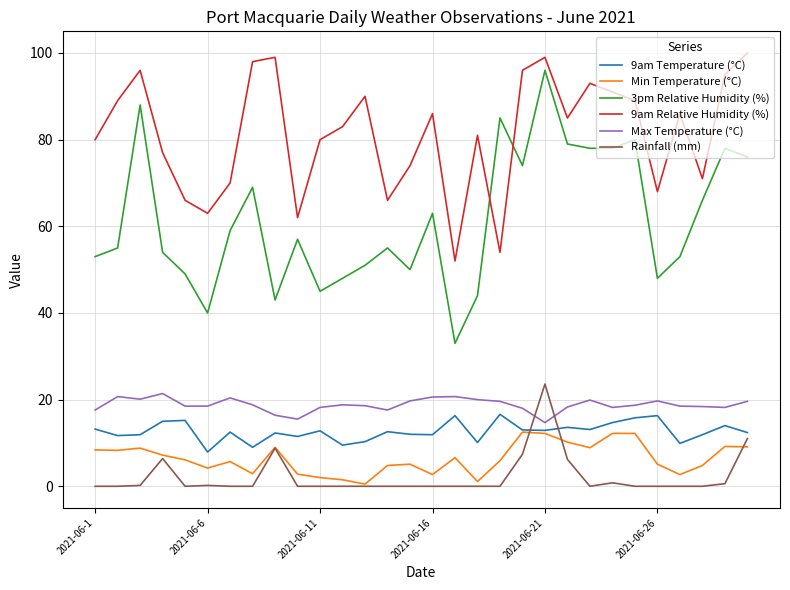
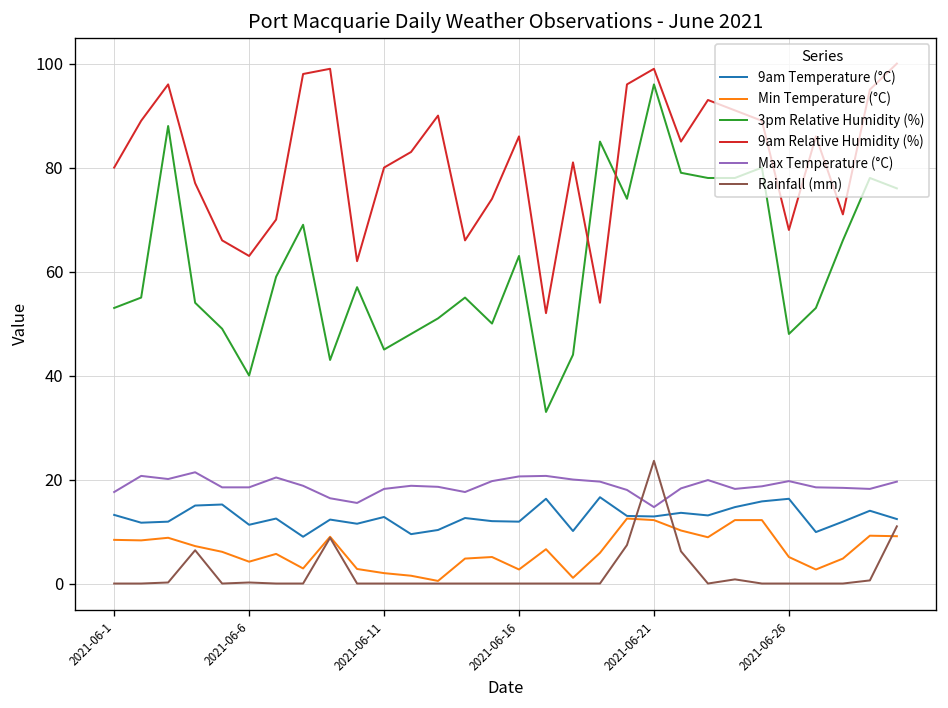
  {
    "9am Temperature (°C)": {
      "2021-06-1": 13,
-     "2021-06-6": 8,
+     "2021-06-6": 11,
      "2021-06-11": 13,
      "2021-06-16": 12,
      "2021-06-21": 13,
      "2021-06-26": 16
    },
    "Min Temperature (°C)": {
      "2021-06-1": 8,
      "2021-06-6": 4,
      "2021-06-11": 2,
      "2021-06-16": 3,
      "2021-06-21": 12,
      "2021-06-26": 5
    },
    "3pm Relative Humidity (%)": {
      "2021-06-1": 53,
      "2021-06-6": 40,
      "2021-06-11": 45,
      "2021-06-16": 63,
      "2021-06-21": 96,
      "2021-06-26": 48
    },
    "9am Relative Humidity (%)": {
      "2021-06-1": 80,
      "2021-06-6": 63,
      "2021-06-11": 80,
      "2021-06-16": 86,
      "2021-06-21": 99,
      "2021-06-26": 68
    },
    "Max Temperature (°C)": {
      "2021-06-1": 18,
      "2021-06-6": 19,
      "2021-06-11": 18,
      "2021-06-16": 21,
      "2021-06-21": 15,
      "2021-06-26": 20
    },
    "Rainfall (mm)": {
      "2021-06-1": 0,
      "2021-06-6": 0,
      "2021-06-11": 0,
      "2021-06-16": 0,
      "2021-06-21": 24,
      "2021-06-26": 0
    }
  }
